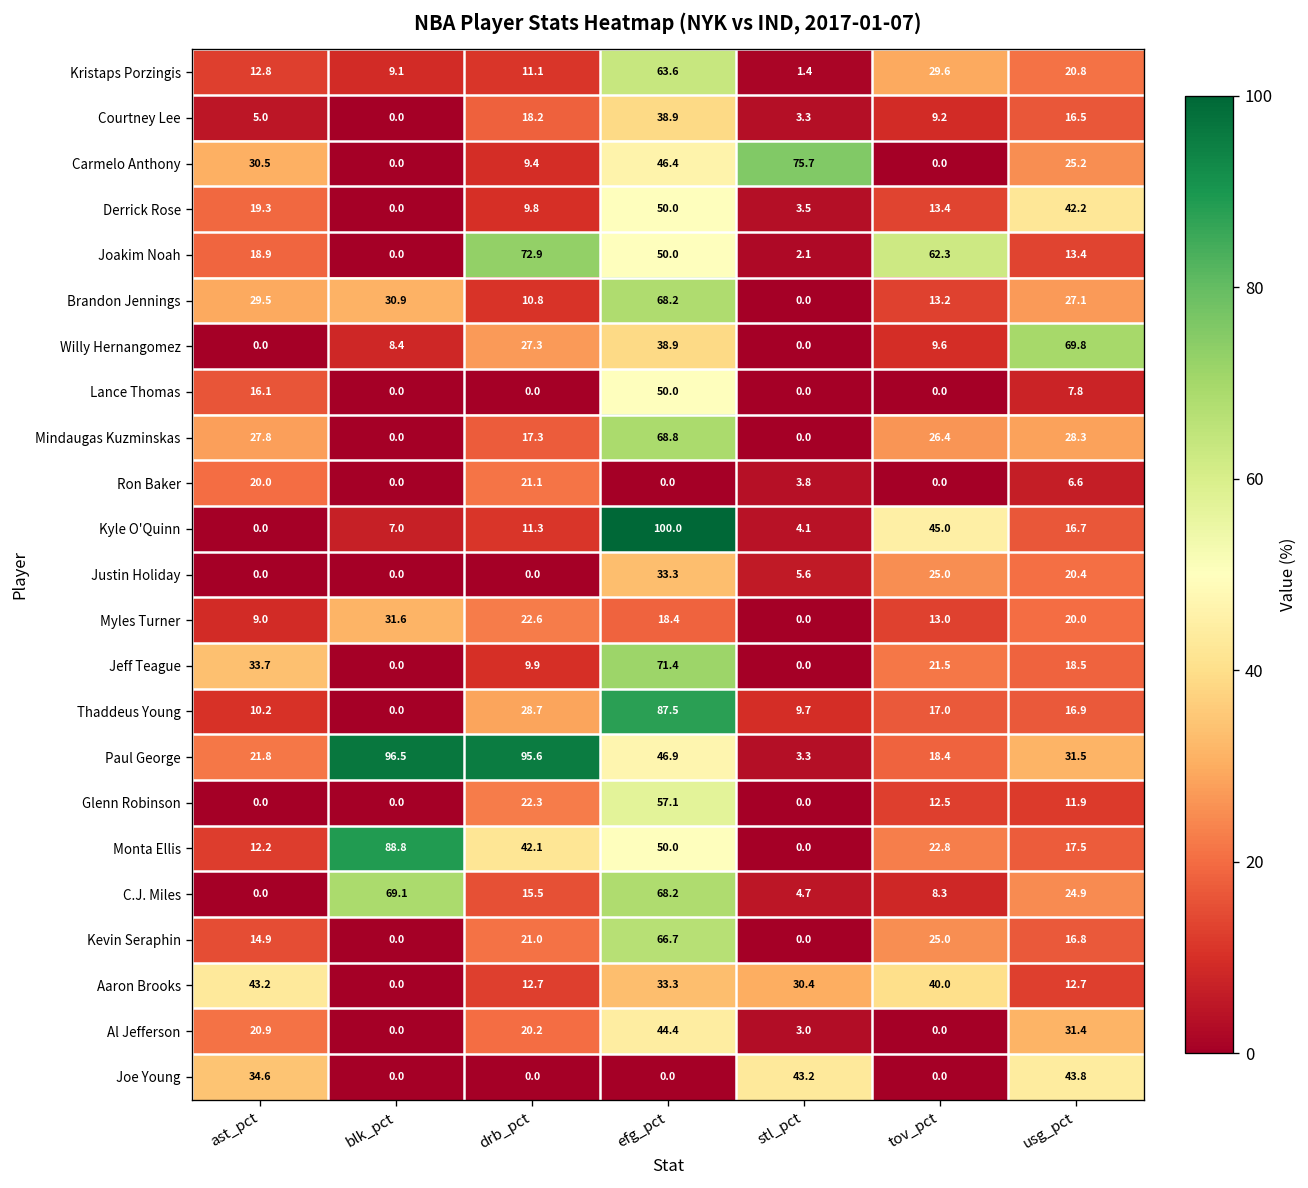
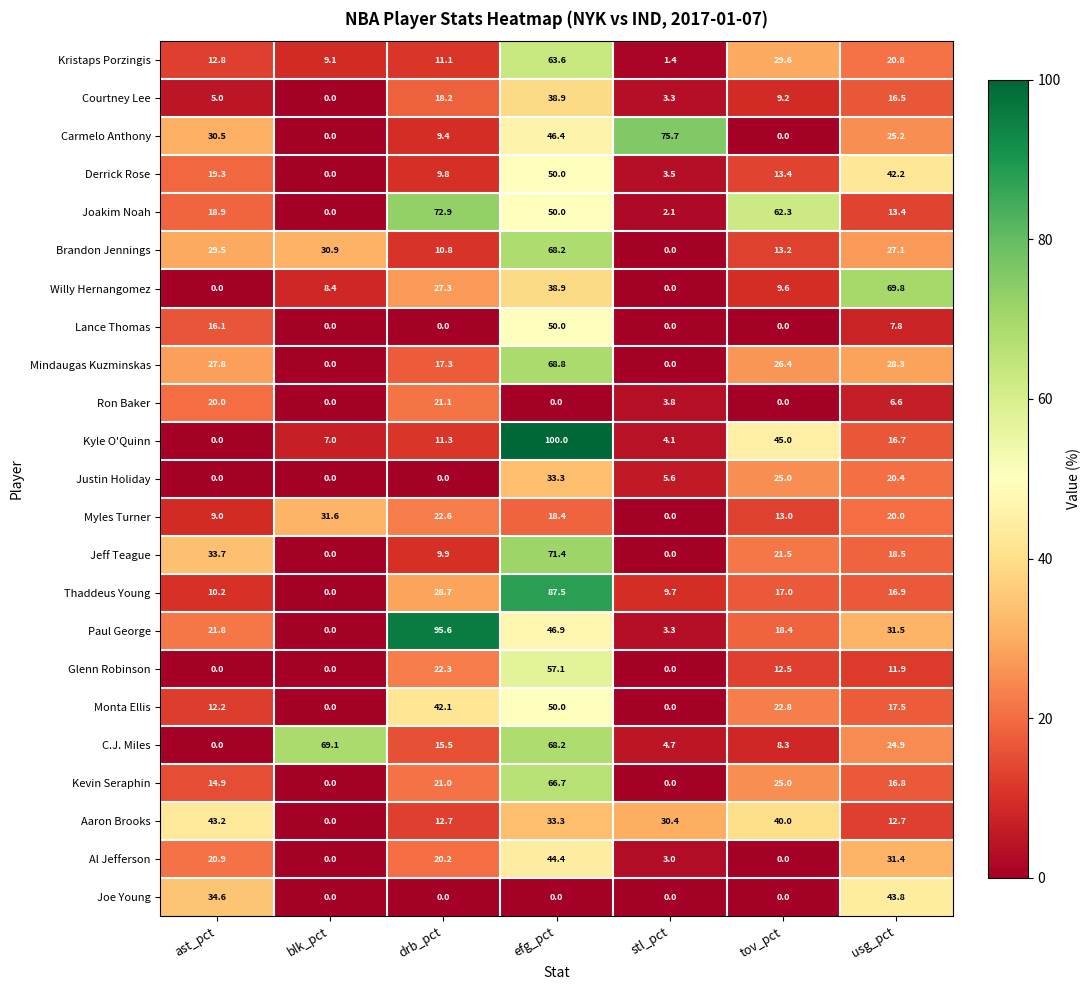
  {
    "Kristaps Porzingis": {
      "ast_pct": 12.8,
      "blk_pct": 9.1,
      "drb_pct": 11.1,
      "efg_pct": 63.6,
      "stl_pct": 1.4,
      "tov_pct": 29.6,
      "usg_pct": 20.8
    },
    "Courtney Lee": {
      "ast_pct": 5.0,
      "blk_pct": 0.0,
      "drb_pct": 18.2,
      "efg_pct": 38.9,
      "stl_pct": 3.3,
      "tov_pct": 9.2,
      "usg_pct": 16.5
    },
    "Carmelo Anthony": {
      "ast_pct": 30.5,
      "blk_pct": 0.0,
      "drb_pct": 9.4,
      "efg_pct": 46.4,
      "stl_pct": 75.7,
      "tov_pct": 0.0,
      "usg_pct": 25.2
    },
    "Derrick Rose": {
      "ast_pct": 19.3,
      "blk_pct": 0.0,
      "drb_pct": 9.8,
      "efg_pct": 50.0,
      "stl_pct": 3.5,
      "tov_pct": 13.4,
      "usg_pct": 42.2
    },
    "Joakim Noah": {
      "ast_pct": 18.9,
      "blk_pct": 0.0,
      "drb_pct": 72.9,
      "efg_pct": 50.0,
      "stl_pct": 2.1,
      "tov_pct": 62.3,
      "usg_pct": 13.4
    },
    "Brandon Jennings": {
      "ast_pct": 29.5,
      "blk_pct": 30.9,
      "drb_pct": 10.8,
      "efg_pct": 68.2,
      "stl_pct": 0.0,
      "tov_pct": 13.2,
      "usg_pct": 27.1
    },
    "Willy Hernangomez": {
      "ast_pct": 0.0,
      "blk_pct": 8.4,
      "drb_pct": 27.3,
      "efg_pct": 38.9,
      "stl_pct": 0.0,
      "tov_pct": 9.6,
      "usg_pct": 69.8
    },
    "Lance Thomas": {
      "ast_pct": 16.1,
      "blk_pct": 0.0,
      "drb_pct": 0.0,
      "efg_pct": 50.0,
      "stl_pct": 0.0,
      "tov_pct": 0.0,
      "usg_pct": 7.8
    },
    "Mindaugas Kuzminskas": {
      "ast_pct": 27.8,
      "blk_pct": 0.0,
      "drb_pct": 17.3,
      "efg_pct": 68.8,
      "stl_pct": 0.0,
      "tov_pct": 26.4,
      "usg_pct": 28.3
    },
    "Ron Baker": {
      "ast_pct": 20.0,
      "blk_pct": 0.0,
      "drb_pct": 21.1,
      "efg_pct": 0.0,
      "stl_pct": 3.8,
      "tov_pct": 0.0,
      "usg_pct": 6.6
    },
    "Kyle O'Quinn": {
      "ast_pct": 0.0,
      "blk_pct": 7.0,
      "drb_pct": 11.3,
      "efg_pct": 100.0,
      "stl_pct": 4.1,
      "tov_pct": 45.0,
      "usg_pct": 16.7
    },
    "Justin Holiday": {
      "ast_pct": 0.0,
      "blk_pct": 0.0,
      "drb_pct": 0.0,
      "efg_pct": 33.3,
      "stl_pct": 5.6,
      "tov_pct": 25.0,
      "usg_pct": 20.4
    },
    "Myles Turner": {
      "ast_pct": 9.0,
      "blk_pct": 31.6,
      "drb_pct": 22.6,
      "efg_pct": 18.4,
      "stl_pct": 0.0,
      "tov_pct": 13.0,
      "usg_pct": 20.0
    },
    "Jeff Teague": {
      "ast_pct": 33.7,
      "blk_pct": 0.0,
      "drb_pct": 9.9,
      "efg_pct": 71.4,
      "stl_pct": 0.0,
      "tov_pct": 21.5,
      "usg_pct": 18.5
    },
    "Thaddeus Young": {
      "ast_pct": 10.2,
      "blk_pct": 0.0,
      "drb_pct": 28.7,
      "efg_pct": 87.5,
      "stl_pct": 9.7,
      "tov_pct": 17.0,
      "usg_pct": 16.9
    },
    "Paul George": {
      "ast_pct": 21.8,
-     "blk_pct": 96.5,
+     "blk_pct": 0.0,
      "drb_pct": 95.6,
      "efg_pct": 46.9,
      "stl_pct": 3.3,
      "tov_pct": 18.4,
      "usg_pct": 31.5
    },
    "Glenn Robinson": {
      "ast_pct": 0.0,
      "blk_pct": 0.0,
      "drb_pct": 22.3,
      "efg_pct": 57.1,
      "stl_pct": 0.0,
      "tov_pct": 12.5,
      "usg_pct": 11.9
    },
    "Monta Ellis": {
      "ast_pct": 12.2,
-     "blk_pct": 88.8,
+     "blk_pct": 0.0,
      "drb_pct": 42.1,
      "efg_pct": 50.0,
      "stl_pct": 0.0,
      "tov_pct": 22.8,
      "usg_pct": 17.5
    },
    "C.J. Miles": {
      "ast_pct": 0.0,
      "blk_pct": 69.1,
      "drb_pct": 15.5,
      "efg_pct": 68.2,
      "stl_pct": 4.7,
      "tov_pct": 8.3,
      "usg_pct": 24.9
    },
    "Kevin Seraphin": {
      "ast_pct": 14.9,
      "blk_pct": 0.0,
      "drb_pct": 21.0,
      "efg_pct": 66.7,
      "stl_pct": 0.0,
      "tov_pct": 25.0,
      "usg_pct": 16.8
    },
    "Aaron Brooks": {
      "ast_pct": 43.2,
      "blk_pct": 0.0,
      "drb_pct": 12.7,
      "efg_pct": 33.3,
      "stl_pct": 30.4,
      "tov_pct": 40.0,
      "usg_pct": 12.7
    },
    "Al Jefferson": {
      "ast_pct": 20.9,
      "blk_pct": 0.0,
      "drb_pct": 20.2,
      "efg_pct": 44.4,
      "stl_pct": 3.0,
      "tov_pct": 0.0,
      "usg_pct": 31.4
    },
    "Joe Young": {
      "ast_pct": 34.6,
      "blk_pct": 0.0,
      "drb_pct": 0.0,
      "efg_pct": 0.0,
-     "stl_pct": 43.2,
+     "stl_pct": 0.0,
      "tov_pct": 0.0,
      "usg_pct": 43.8
    }
  }
